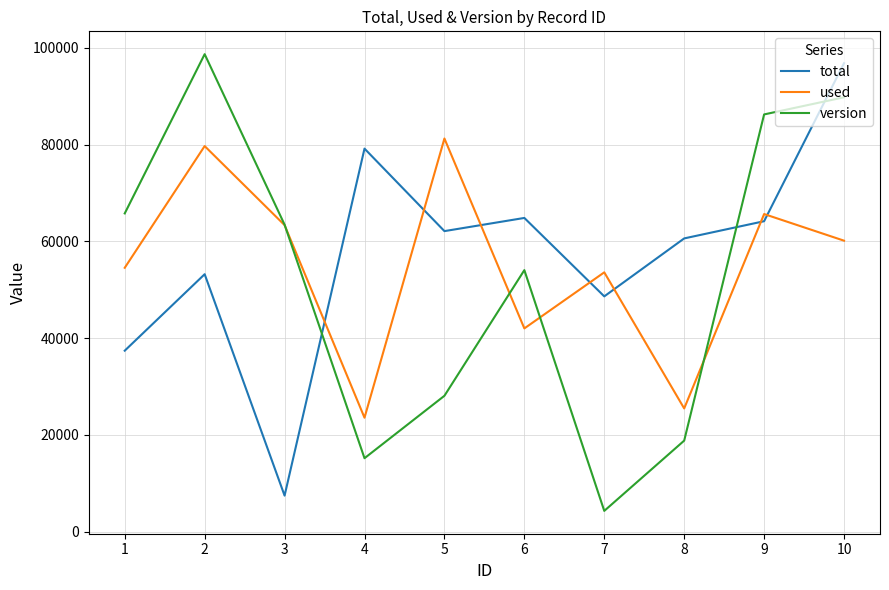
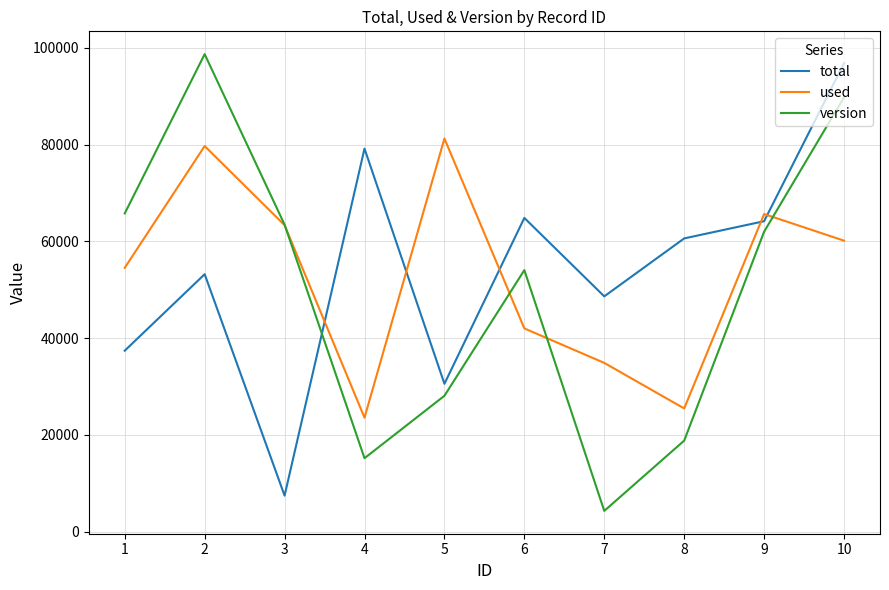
  {
    "total": {
      "1": 37000,
      "2": 53000,
      "3": 7000,
      "4": 79000,
-     "5": 62000,
+     "5": 31000,
      "6": 65000,
      "7": 49000,
      "8": 61000,
      "9": 64000
    },
    "used": {
      "1": 55000,
      "2": 80000,
      "4": 24000,
      "5": 81000,
      "6": 42000,
-     "7": 54000,
+     "7": 35000,
      "8": 25000,
      "9": 66000,
      "10": 60000
    },
    "version": {
      "1": 66000,
      "2": 99000,
      "4": 15000,
      "5": 28000,
      "6": 54000,
      "7": 4000,
      "8": 19000,
-     "9": 86000
+     "9": 62000
    }
  }
